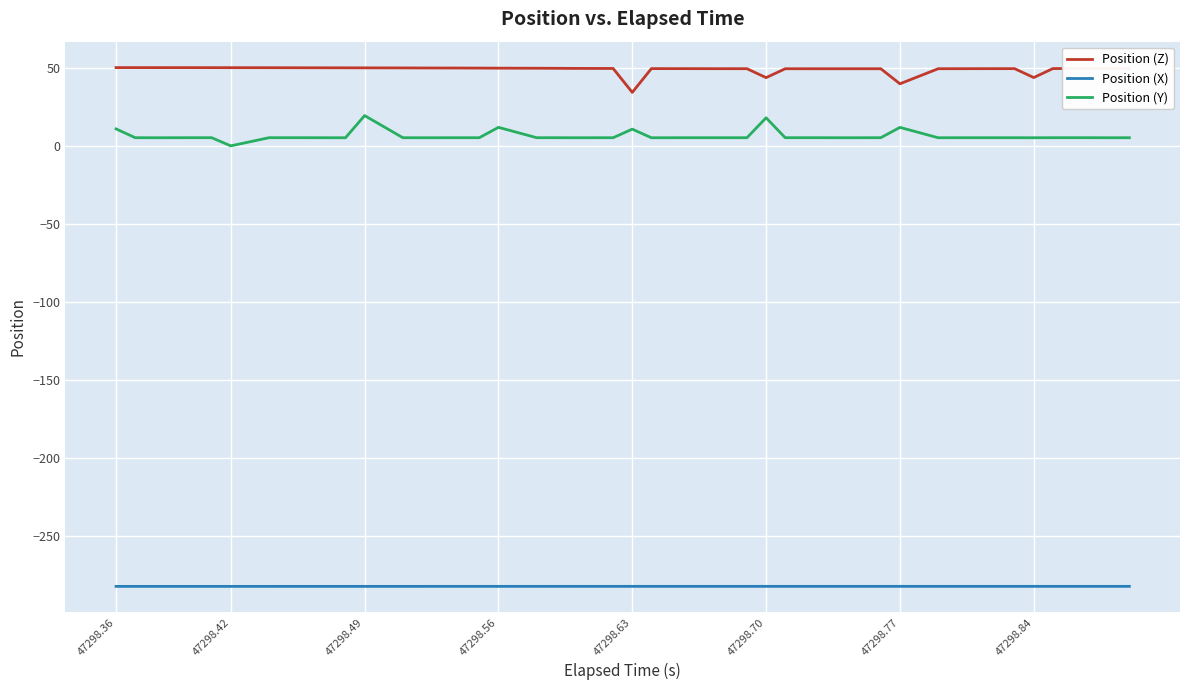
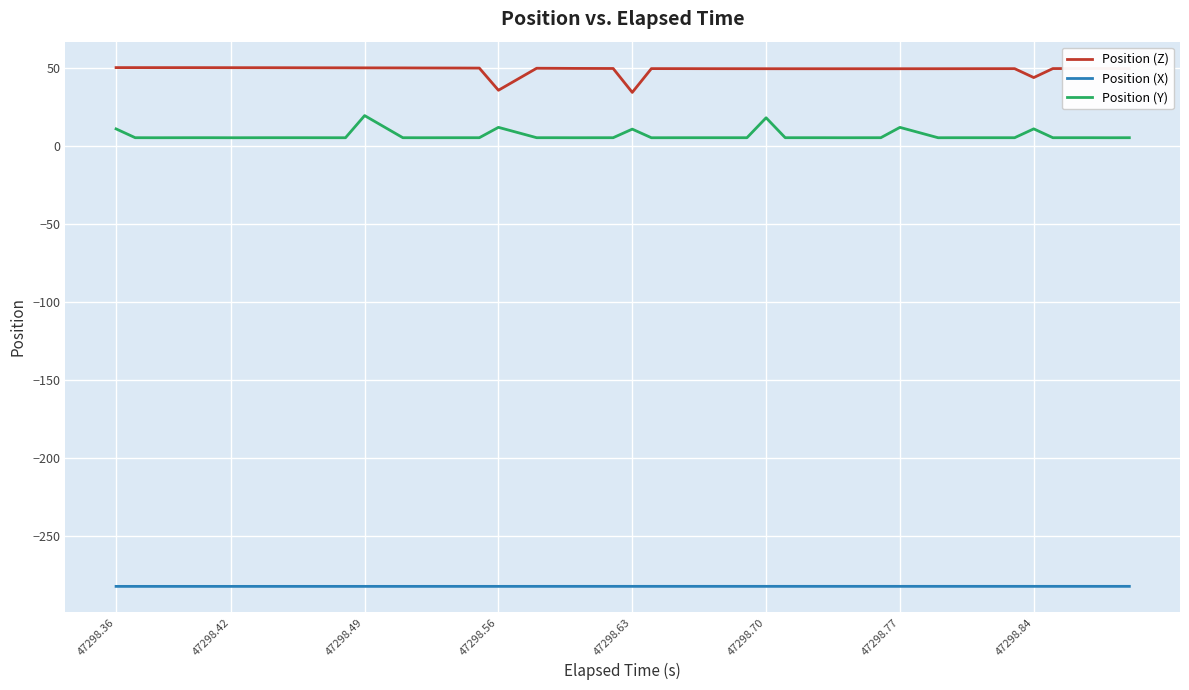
  {
    "Position (Z)": {
      "47298.36": 51,
      "47298.42": 50,
      "47298.49": 50,
-     "47298.56": 50,
+     "47298.56": 36,
      "47298.63": 35,
-     "47298.70": 44,
-     "47298.77": 40,
+     "47298.70": 50,
+     "47298.77": 50,
      "47298.84": 44
    },
    "Position (X)": {
      "47298.36": -282,
      "47298.42": -282,
      "47298.49": -282,
      "47298.56": -282,
      "47298.63": -282,
      "47298.70": -282,
      "47298.77": -282,
      "47298.84": -282
    },
    "Position (Y)": {
      "47298.36": 11,
-     "47298.42": 0,
+     "47298.42": 6,
      "47298.49": 20,
      "47298.56": 12,
      "47298.63": 11,
      "47298.70": 18,
      "47298.77": 12,
-     "47298.84": 6
+     "47298.84": 11
    }
  }
